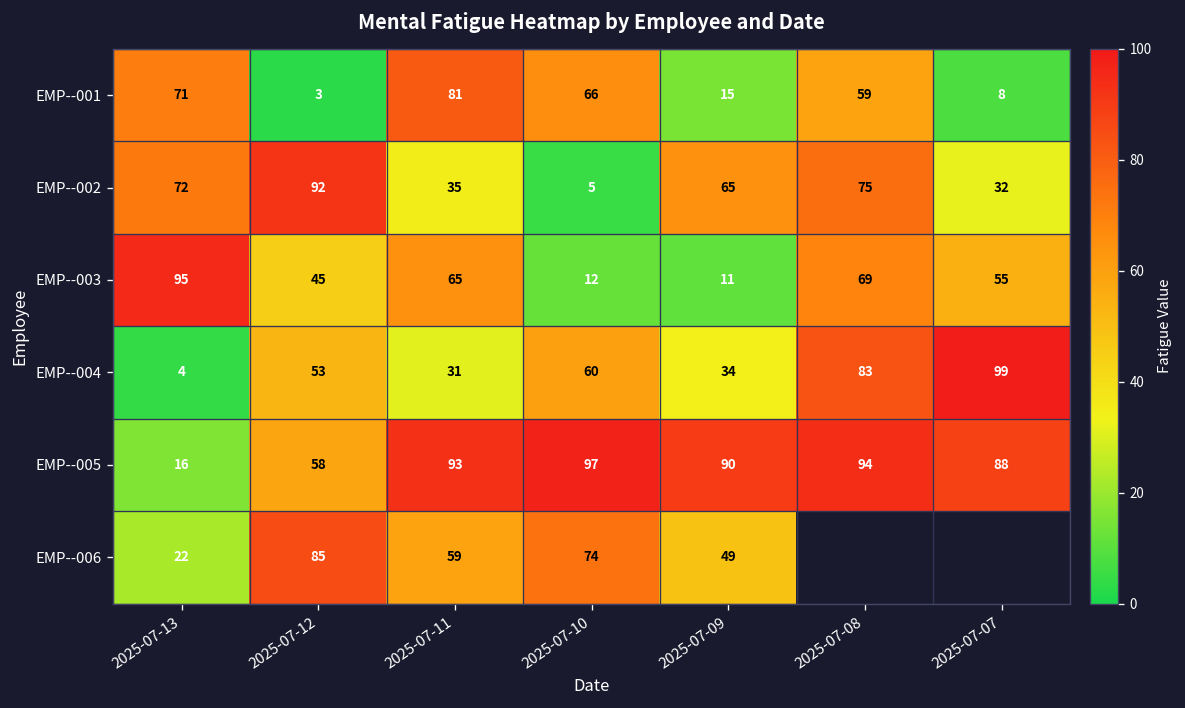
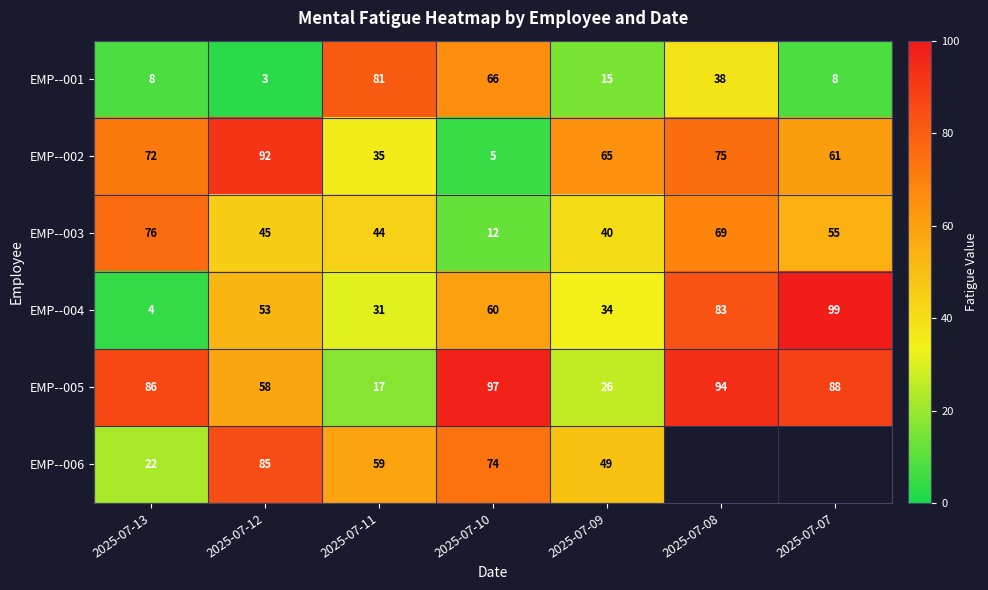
  {
    "EMP--001": {
-     "2025-07-13": 71,
+     "2025-07-13": 8,
      "2025-07-12": 3,
      "2025-07-11": 81,
      "2025-07-10": 66,
      "2025-07-09": 15,
-     "2025-07-08": 59,
+     "2025-07-08": 38,
      "2025-07-07": 8
    },
    "EMP--002": {
      "2025-07-13": 72,
      "2025-07-12": 92,
      "2025-07-11": 35,
      "2025-07-10": 5,
      "2025-07-09": 65,
      "2025-07-08": 75,
-     "2025-07-07": 32
+     "2025-07-07": 61
    },
    "EMP--003": {
-     "2025-07-13": 95,
+     "2025-07-13": 76,
      "2025-07-12": 45,
-     "2025-07-11": 65,
+     "2025-07-11": 44,
      "2025-07-10": 12,
-     "2025-07-09": 11,
+     "2025-07-09": 40,
      "2025-07-08": 69,
      "2025-07-07": 55
    },
    "EMP--004": {
      "2025-07-13": 4,
      "2025-07-12": 53,
      "2025-07-11": 31,
      "2025-07-10": 60,
      "2025-07-09": 34,
      "2025-07-08": 83,
      "2025-07-07": 99
    },
    "EMP--005": {
-     "2025-07-13": 16,
+     "2025-07-13": 86,
      "2025-07-12": 58,
-     "2025-07-11": 93,
+     "2025-07-11": 17,
      "2025-07-10": 97,
-     "2025-07-09": 90,
+     "2025-07-09": 26,
      "2025-07-08": 94,
      "2025-07-07": 88
    },
    "EMP--006": {
      "2025-07-13": 22,
      "2025-07-12": 85,
      "2025-07-11": 59,
      "2025-07-10": 74,
      "2025-07-09": 49
    }
  }
